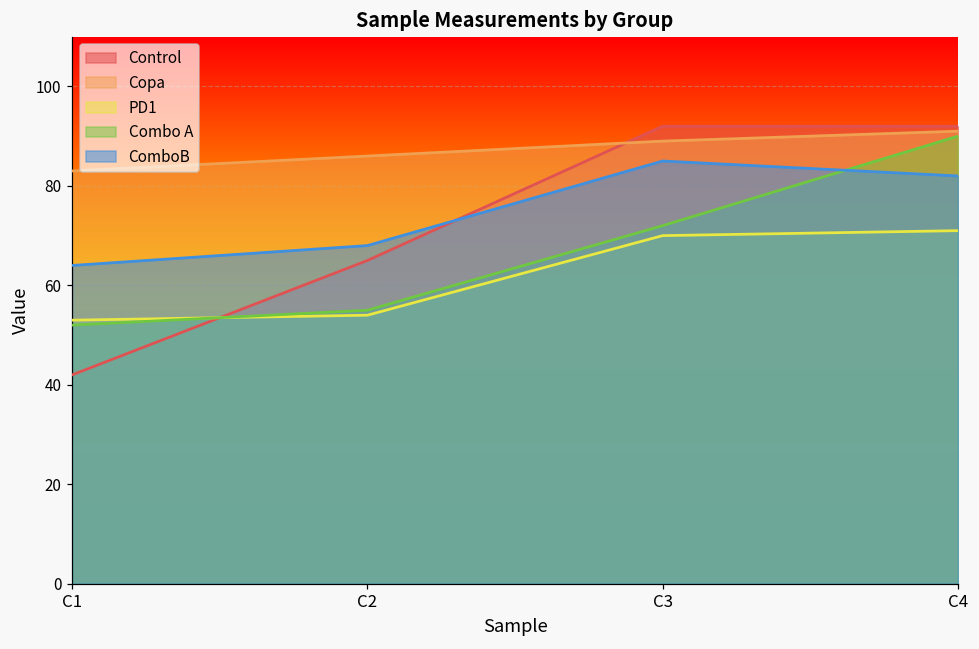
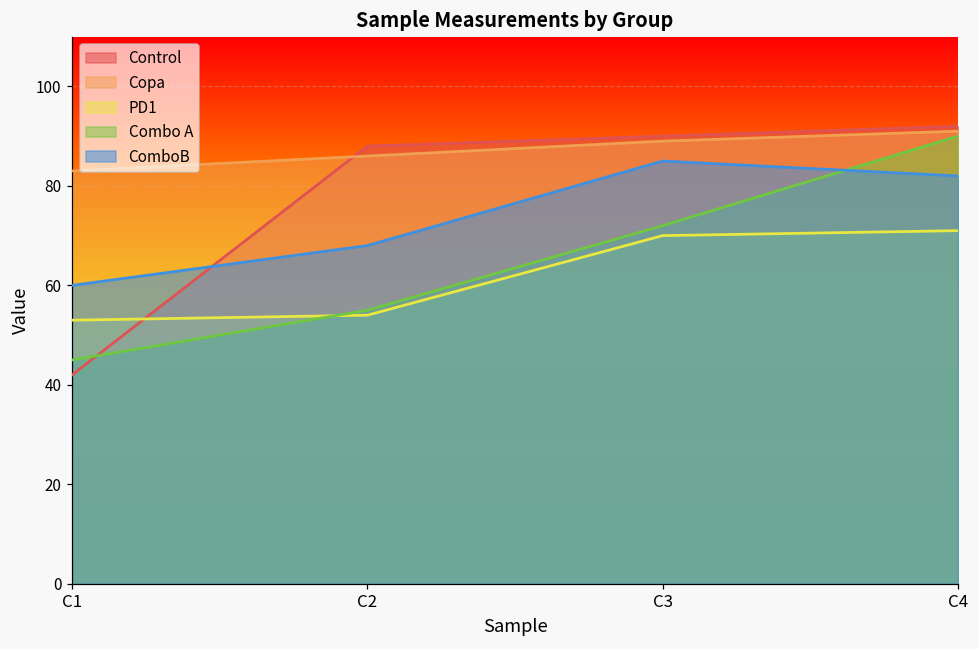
  {
    "Control": {
      "C1": 42,
-     "C2": 65,
-     "C3": 92,
+     "C2": 88,
+     "C3": 90,
      "C4": 92
    },
    "Combo A": {
-     "C1": 52,
+     "C1": 45,
      "C2": 55,
      "C3": 72,
      "C4": 90
    },
    "ComboB": {
-     "C1": 64,
+     "C1": 60,
      "C2": 68,
      "C3": 85,
      "C4": 82
    }
  }
